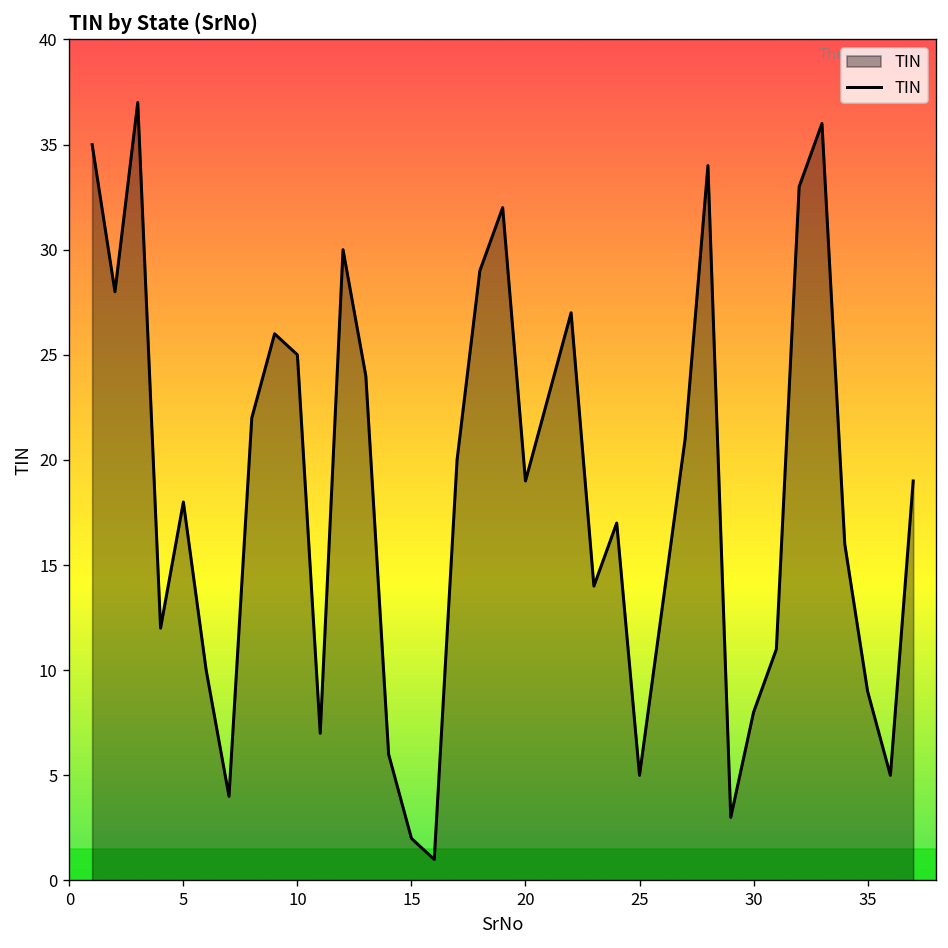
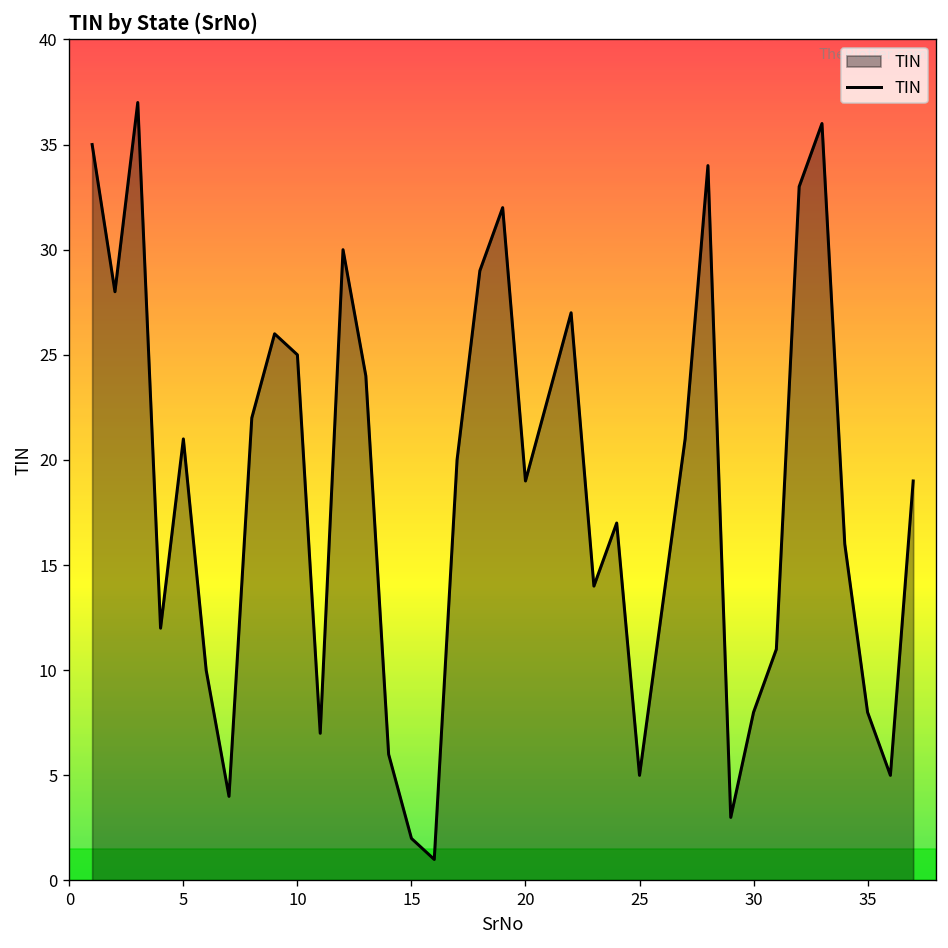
  {
-   "5": 18,
+   "5": 21,
    "10": 25,
    "15": 2,
    "20": 19,
    "25": 5,
    "30": 8,
-   "35": 9
+   "35": 8
  }
